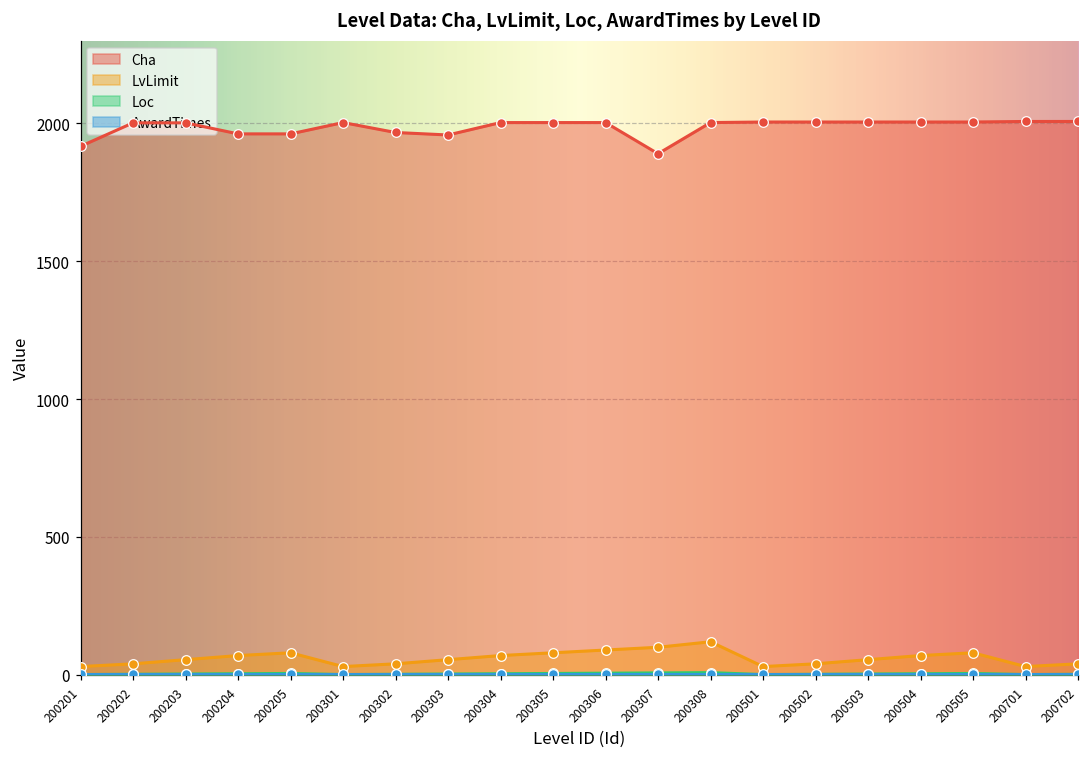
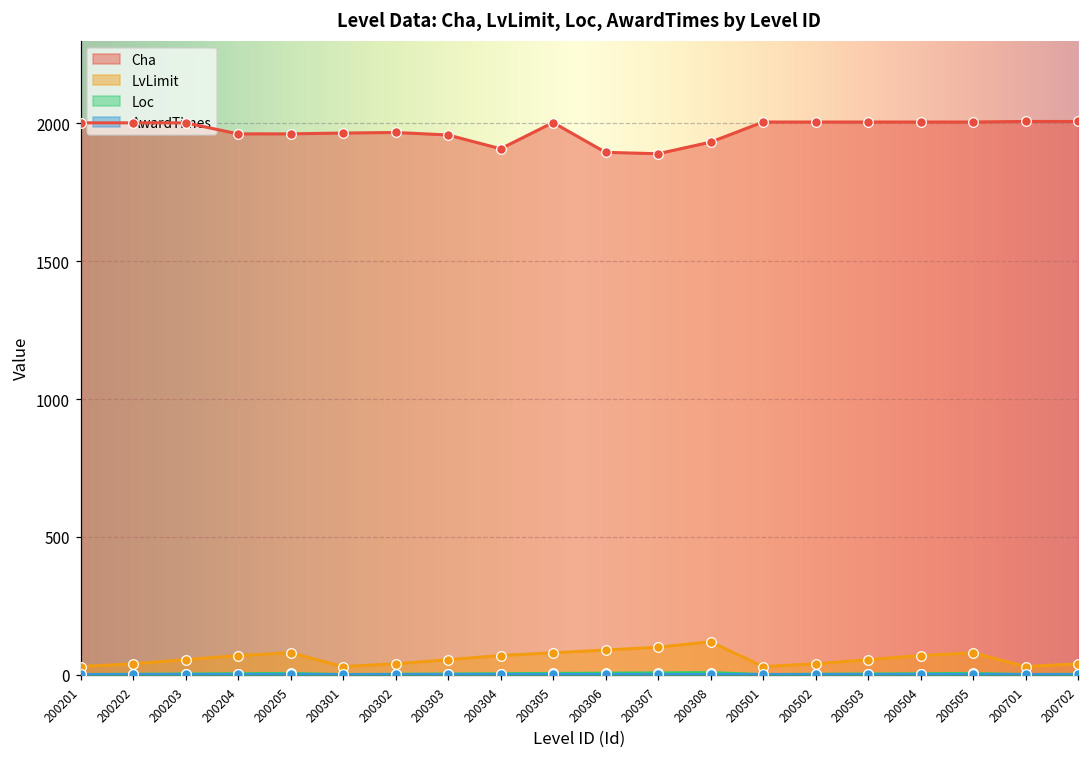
  {
    "Cha": {
-     "200201": 1920,
+     "200201": 2000,
      "200204": 1960,
      "200205": 1960,
-     "200301": 2000,
+     "200301": 1970,
      "200302": 1970,
      "200303": 1960,
-     "200304": 2000,
+     "200304": 1910,
      "200305": 2000,
-     "200306": 2000,
+     "200306": 1900,
      "200307": 1890,
-     "200308": 2000,
+     "200308": 1930,
      "200501": 2010,
      "200502": 2010,
      "200503": 2010,
      "200504": 2010,
      "200505": 2010,
      "200701": 2010,
      "200702": 2010
    },
    "LvLimit": {
      "200201": 30,
      "200202": 40,
      "200203": 60,
      "200204": 70,
      "200205": 80,
      "200301": 30,
      "200302": 40,
      "200303": 60,
      "200304": 70,
      "200305": 80,
      "200306": 90,
      "200307": 100,
      "200308": 120,
      "200501": 30,
      "200502": 40,
      "200503": 60,
      "200504": 70,
      "200505": 80,
      "200701": 30,
      "200702": 40
    }
  }
